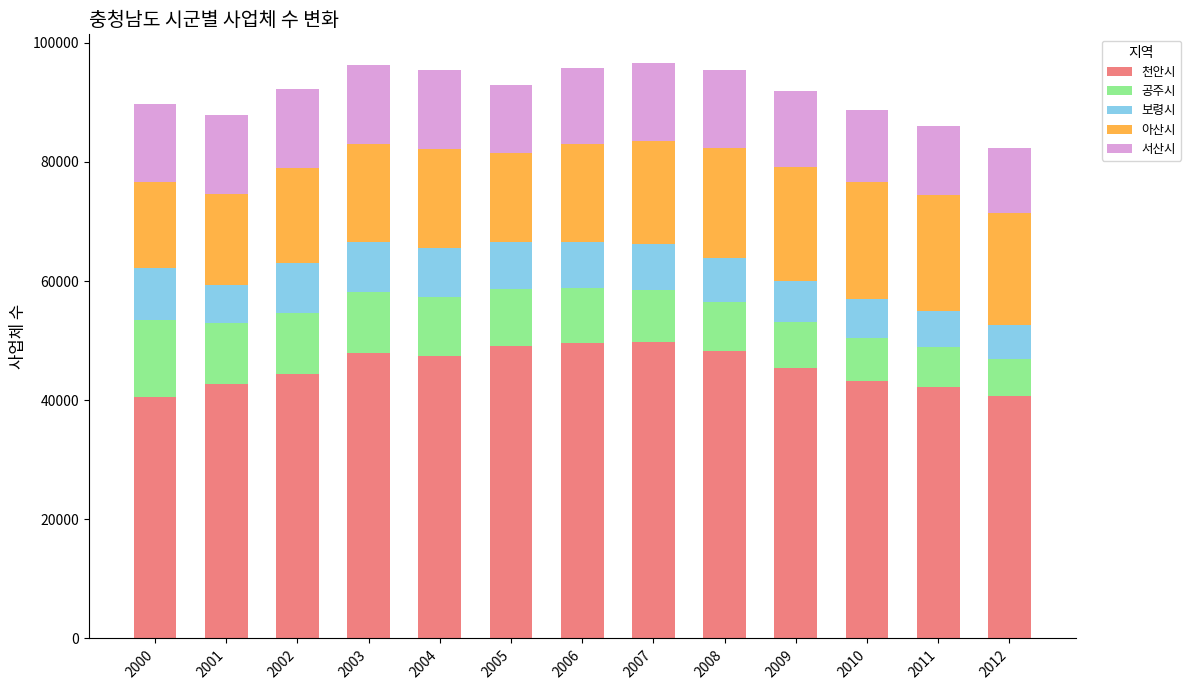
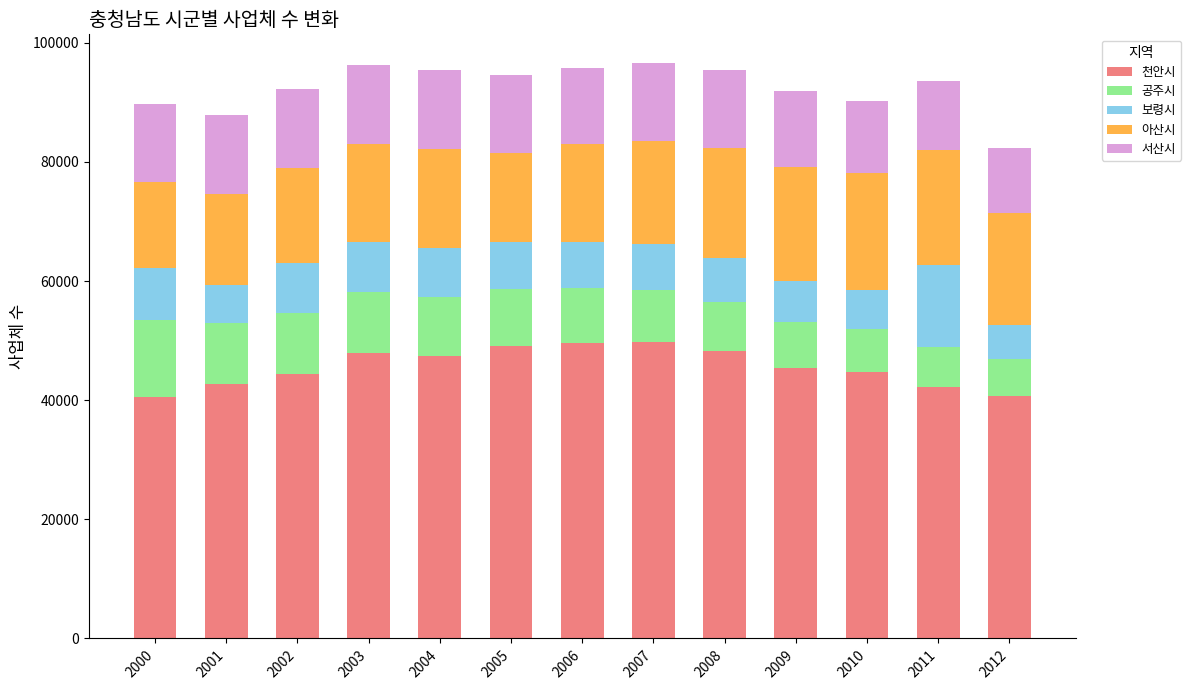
  {
    "천안시": {
      "2000": 41000,
      "2001": 43000,
      "2002": 44000,
      "2003": 48000,
      "2004": 47000,
      "2005": 49000,
      "2006": 50000,
      "2007": 50000,
      "2008": 48000,
      "2009": 45000,
-     "2010": 43000,
+     "2010": 45000,
      "2011": 42000,
      "2012": 41000
    },
    "공주시": {
      "2000": 13000,
      "2001": 10000,
      "2002": 10000,
      "2003": 10000,
      "2004": 10000,
      "2005": 10000,
      "2006": 9000,
      "2007": 9000,
      "2008": 8000,
      "2009": 8000,
      "2010": 7000,
      "2011": 7000,
      "2012": 6000
    },
    "보령시": {
      "2000": 9000,
      "2001": 6000,
      "2002": 8000,
      "2003": 8000,
      "2004": 8000,
      "2005": 8000,
      "2006": 8000,
      "2007": 8000,
      "2008": 7000,
      "2009": 7000,
      "2010": 7000,
-     "2011": 6000,
+     "2011": 14000,
      "2012": 6000
    },
    "아산시": {
      "2000": 15000,
      "2001": 15000,
      "2002": 16000,
      "2003": 17000,
      "2004": 17000,
      "2005": 15000,
      "2006": 17000,
      "2007": 17000,
      "2008": 19000,
      "2009": 19000,
      "2010": 20000,
      "2011": 19000,
      "2012": 19000
    },
    "서산시": {
      "2000": 13000,
      "2001": 13000,
      "2002": 13000,
      "2003": 13000,
      "2004": 13000,
-     "2005": 11000,
+     "2005": 13000,
      "2006": 13000,
      "2007": 13000,
      "2008": 13000,
      "2009": 13000,
      "2010": 12000,
      "2011": 12000,
      "2012": 11000
    }
  }
